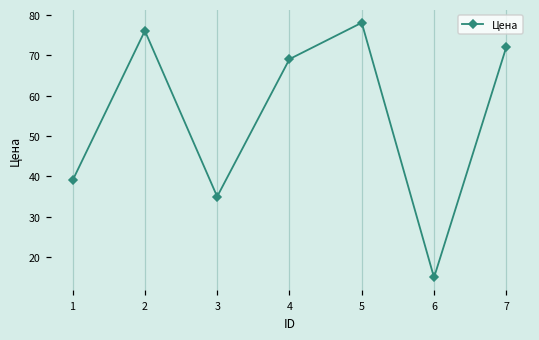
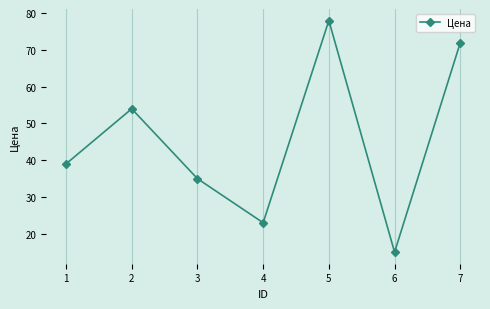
  {
    "1": 39,
-   "2": 76,
+   "2": 54,
    "3": 35,
-   "4": 69,
+   "4": 23,
    "5": 78,
    "6": 15,
    "7": 72
  }
